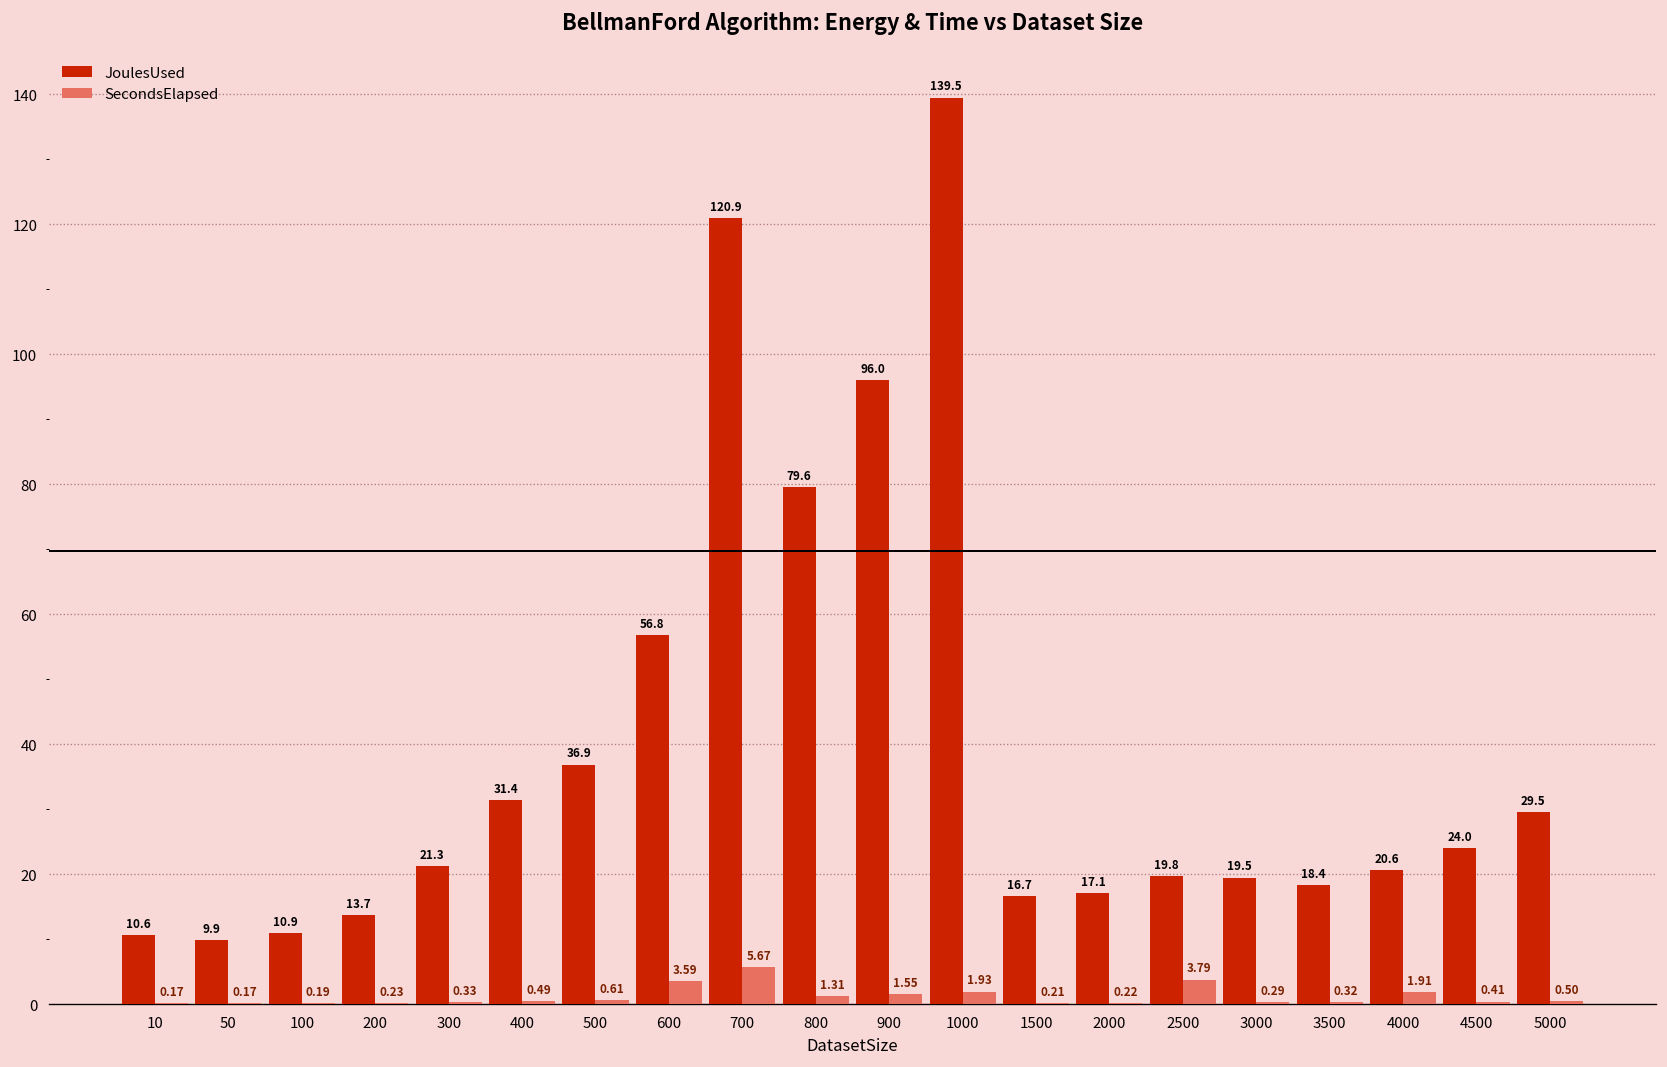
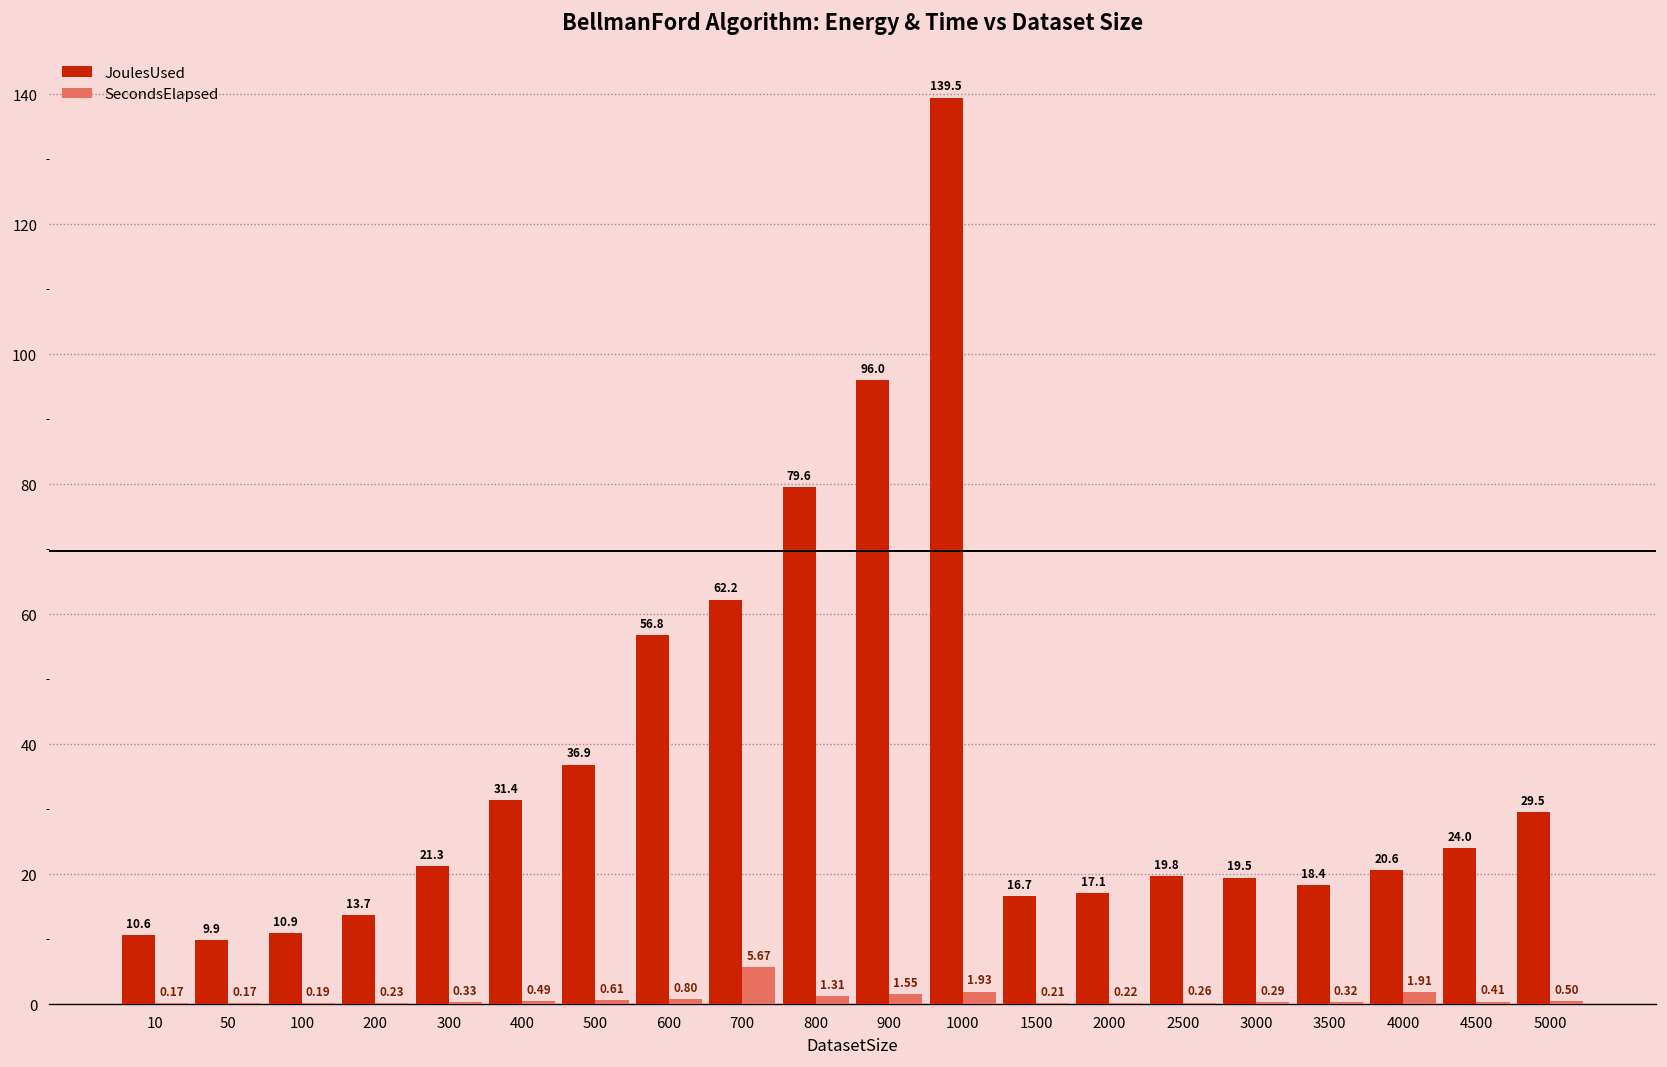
  {
    "JoulesUsed": {
      "10": 10.6,
      "50": 9.9,
      "100": 10.9,
      "200": 13.7,
      "300": 21.3,
      "400": 31.4,
      "500": 36.9,
      "600": 56.8,
-     "700": 120.9,
+     "700": 62.2,
      "800": 79.6,
      "900": 96.0,
      "1000": 139.5,
      "1500": 16.7,
      "2000": 17.1,
      "2500": 19.8,
      "3000": 19.5,
      "3500": 18.4,
      "4000": 20.6,
      "4500": 24.0,
      "5000": 29.5
    },
    "SecondsElapsed": {
      "10": 0.17,
      "50": 0.17,
      "100": 0.19,
      "200": 0.23,
      "300": 0.33,
      "400": 0.49,
      "500": 0.61,
-     "600": 3.59,
+     "600": 0.80,
      "700": 5.67,
      "800": 1.31,
      "900": 1.55,
      "1000": 1.93,
      "1500": 0.21,
      "2000": 0.22,
-     "2500": 3.79,
+     "2500": 0.26,
      "3000": 0.29,
      "3500": 0.32,
      "4000": 1.91,
      "4500": 0.41,
      "5000": 0.50
    }
  }
